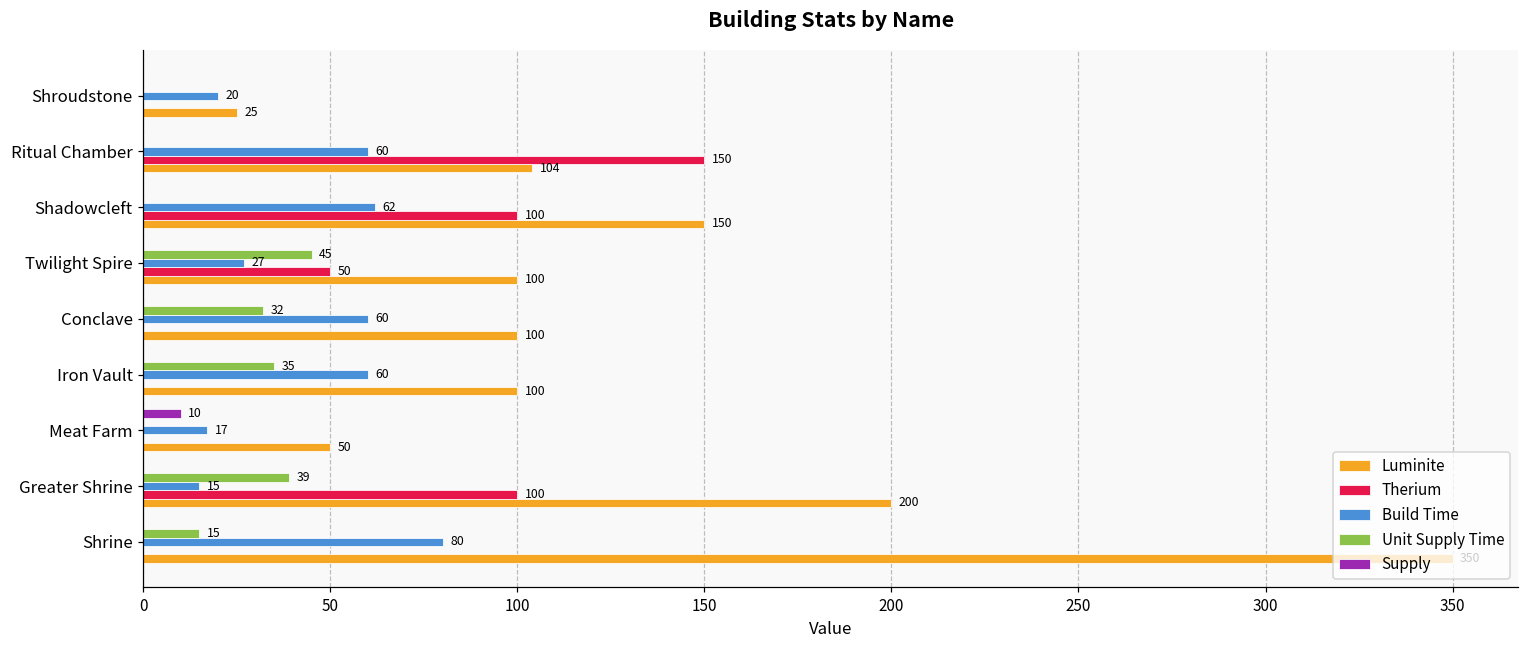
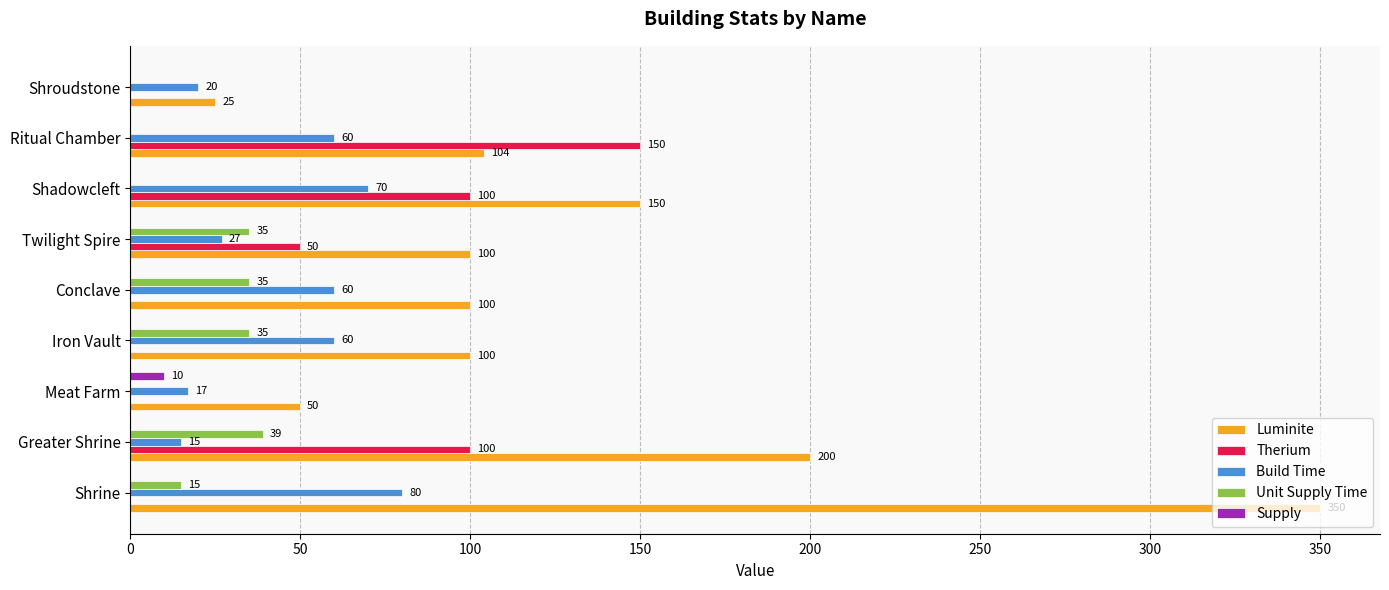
  {
    "Luminite": {
      "Shroudstone": 25,
      "Ritual Chamber": 104,
      "Shadowcleft": 150,
      "Twilight Spire": 100,
      "Conclave": 100,
      "Iron Vault": 100,
      "Meat Farm": 50,
      "Greater Shrine": 200
    },
    "Therium": {
      "Ritual Chamber": 150,
      "Shadowcleft": 100,
      "Twilight Spire": 50,
      "Greater Shrine": 100
    },
    "Build Time": {
      "Shroudstone": 20,
      "Ritual Chamber": 60,
-     "Shadowcleft": 62,
+     "Shadowcleft": 70,
      "Twilight Spire": 27,
      "Conclave": 60,
      "Iron Vault": 60,
      "Meat Farm": 17,
      "Greater Shrine": 15,
      "Shrine": 80
    },
    "Unit Supply Time": {
-     "Twilight Spire": 45,
-     "Conclave": 32,
+     "Twilight Spire": 35,
+     "Conclave": 35,
      "Iron Vault": 35,
      "Greater Shrine": 39,
      "Shrine": 15
    },
    "Supply": {
      "Meat Farm": 10
    }
  }
